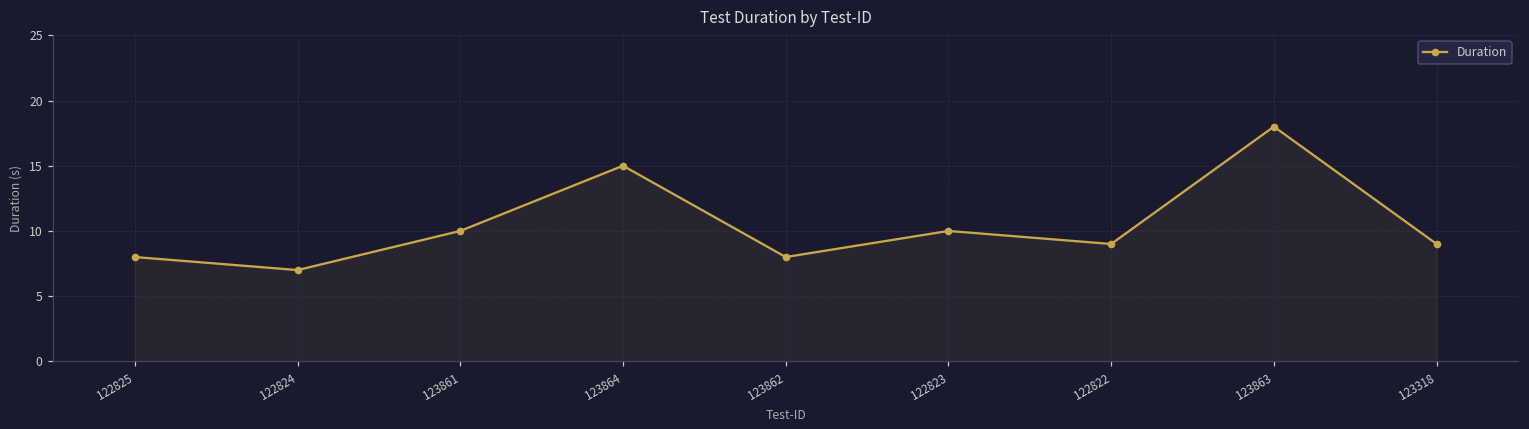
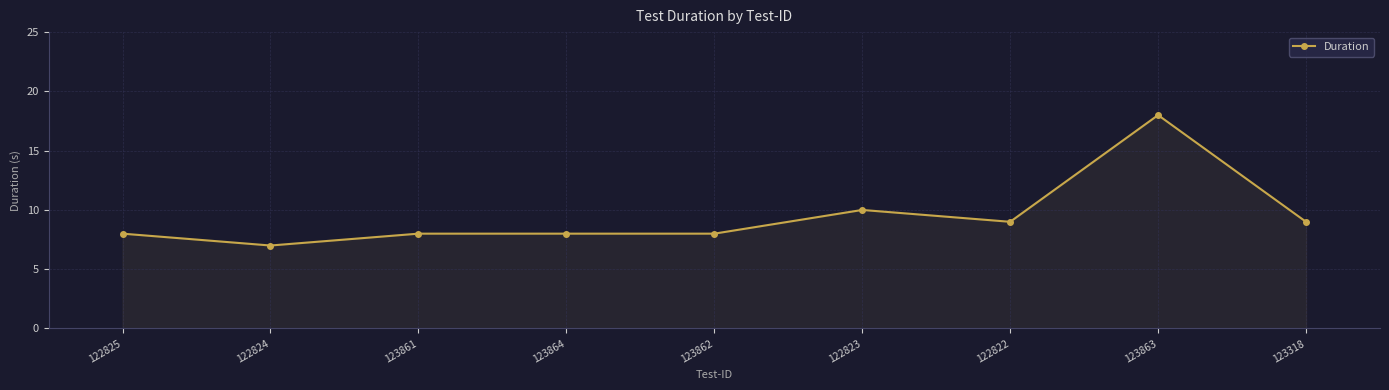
  {
    "122825": 8,
    "122824": 7,
-   "123861": 10,
-   "123864": 15,
+   "123861": 8,
+   "123864": 8,
    "123862": 8,
    "122823": 10,
    "122822": 9,
    "123863": 18,
    "123318": 9
  }
